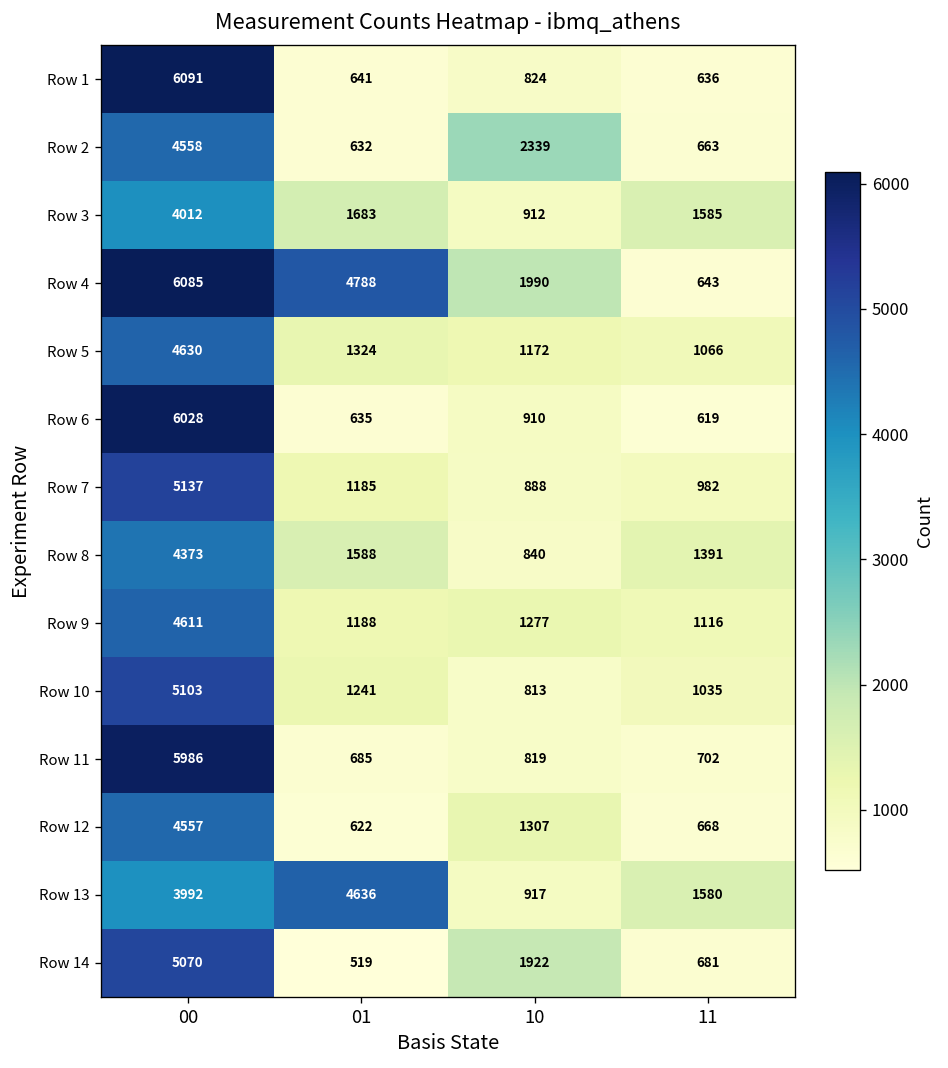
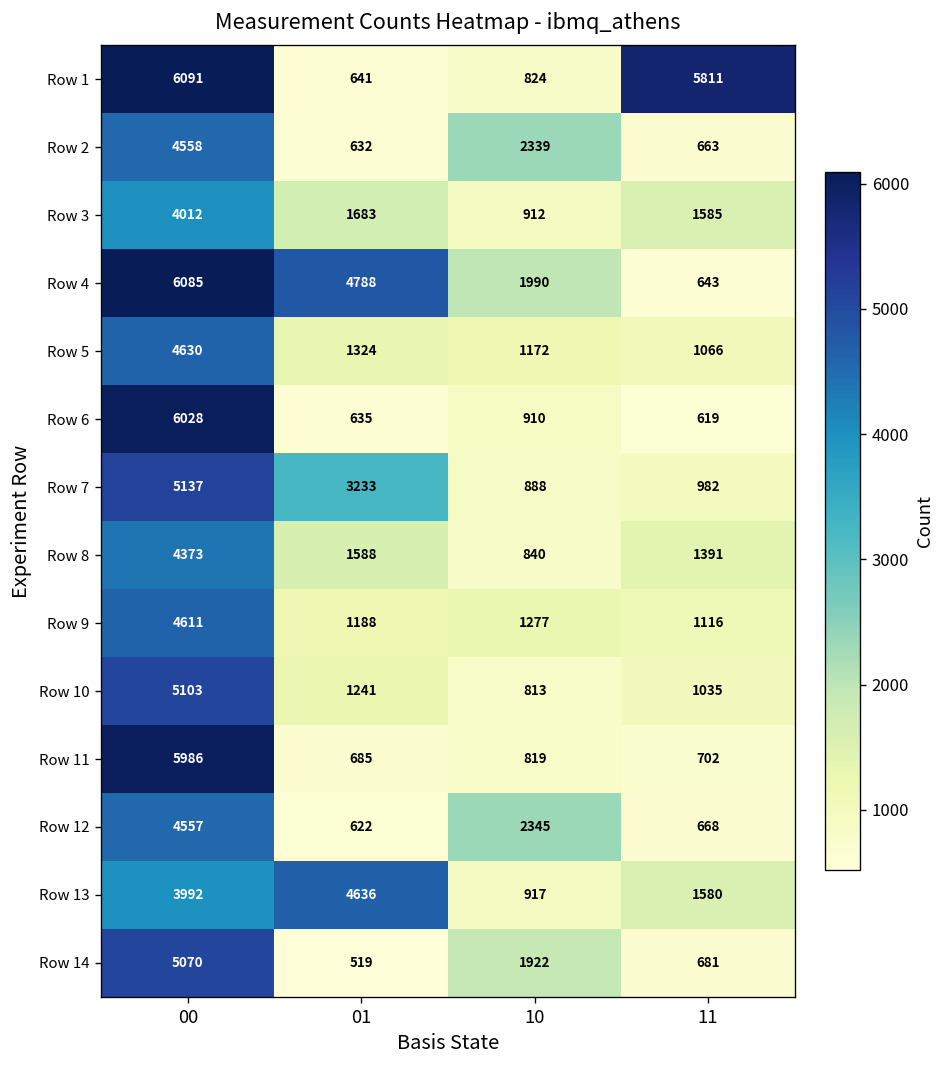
  {
    "Row 1": {
      "00": 6091,
      "01": 641,
      "10": 824,
-     "11": 636
+     "11": 5811
    },
    "Row 2": {
      "00": 4558,
      "01": 632,
      "10": 2339,
      "11": 663
    },
    "Row 3": {
      "00": 4012,
      "01": 1683,
      "10": 912,
      "11": 1585
    },
    "Row 4": {
      "00": 6085,
      "01": 4788,
      "10": 1990,
      "11": 643
    },
    "Row 5": {
      "00": 4630,
      "01": 1324,
      "10": 1172,
      "11": 1066
    },
    "Row 6": {
      "00": 6028,
      "01": 635,
      "10": 910,
      "11": 619
    },
    "Row 7": {
      "00": 5137,
-     "01": 1185,
+     "01": 3233,
      "10": 888,
      "11": 982
    },
    "Row 8": {
      "00": 4373,
      "01": 1588,
      "10": 840,
      "11": 1391
    },
    "Row 9": {
      "00": 4611,
      "01": 1188,
      "10": 1277,
      "11": 1116
    },
    "Row 10": {
      "00": 5103,
      "01": 1241,
      "10": 813,
      "11": 1035
    },
    "Row 11": {
      "00": 5986,
      "01": 685,
      "10": 819,
      "11": 702
    },
    "Row 12": {
      "00": 4557,
      "01": 622,
-     "10": 1307,
+     "10": 2345,
      "11": 668
    },
    "Row 13": {
      "00": 3992,
      "01": 4636,
      "10": 917,
      "11": 1580
    },
    "Row 14": {
      "00": 5070,
      "01": 519,
      "10": 1922,
      "11": 681
    }
  }
